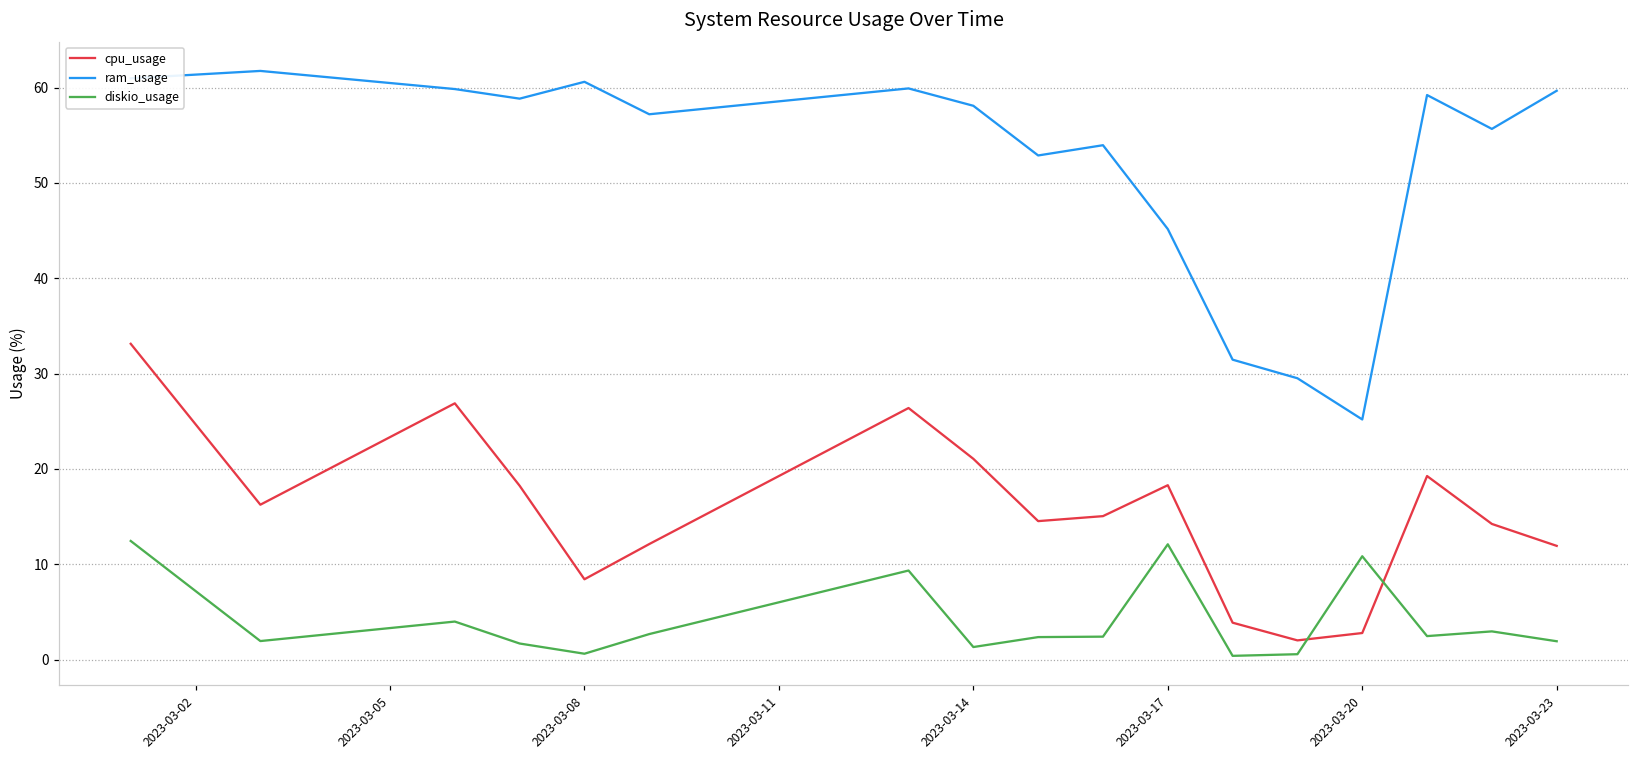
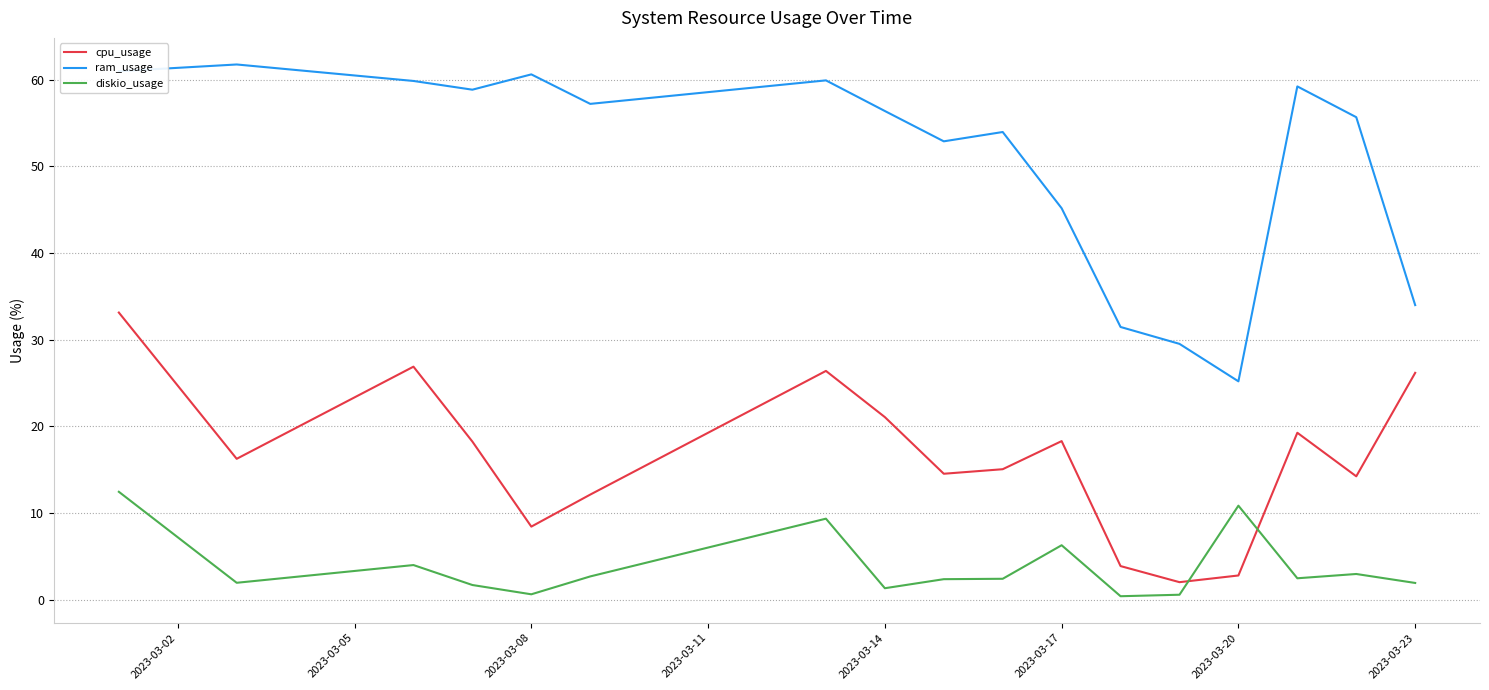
  {
    "cpu_usage": {
      "2023-03-08": 8,
      "2023-03-14": 21,
      "2023-03-17": 18,
      "2023-03-20": 3,
-     "2023-03-23": 12
+     "2023-03-23": 26
    },
    "ram_usage": {
      "2023-03-08": 61,
-     "2023-03-14": 58,
+     "2023-03-14": 56,
      "2023-03-17": 45,
      "2023-03-20": 25,
-     "2023-03-23": 60
+     "2023-03-23": 34
    },
    "diskio_usage": {
      "2023-03-08": 1,
      "2023-03-14": 1,
-     "2023-03-17": 12,
+     "2023-03-17": 6,
      "2023-03-20": 11,
      "2023-03-23": 2
    }
  }
